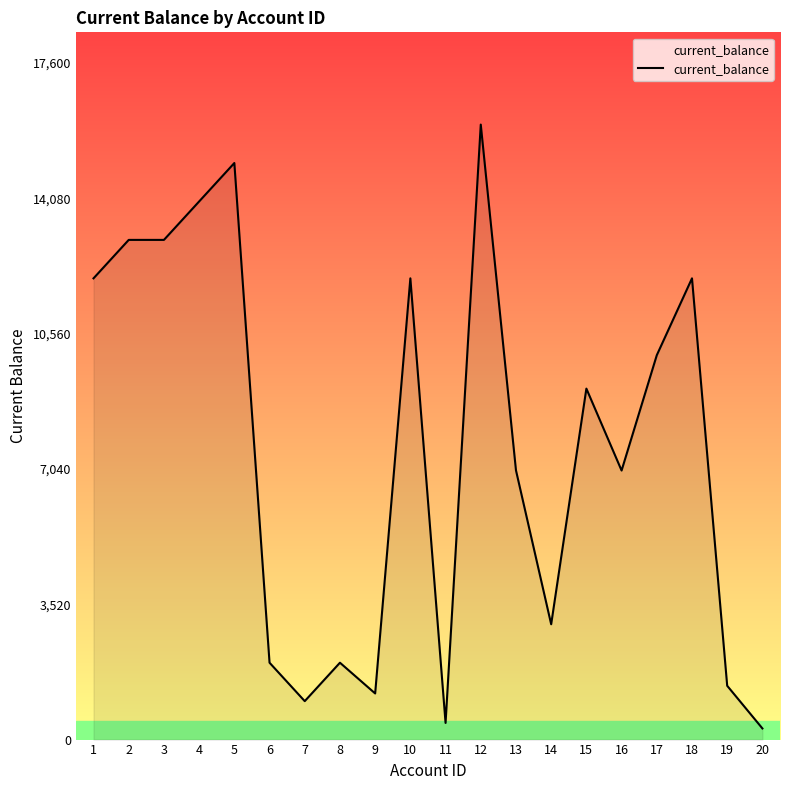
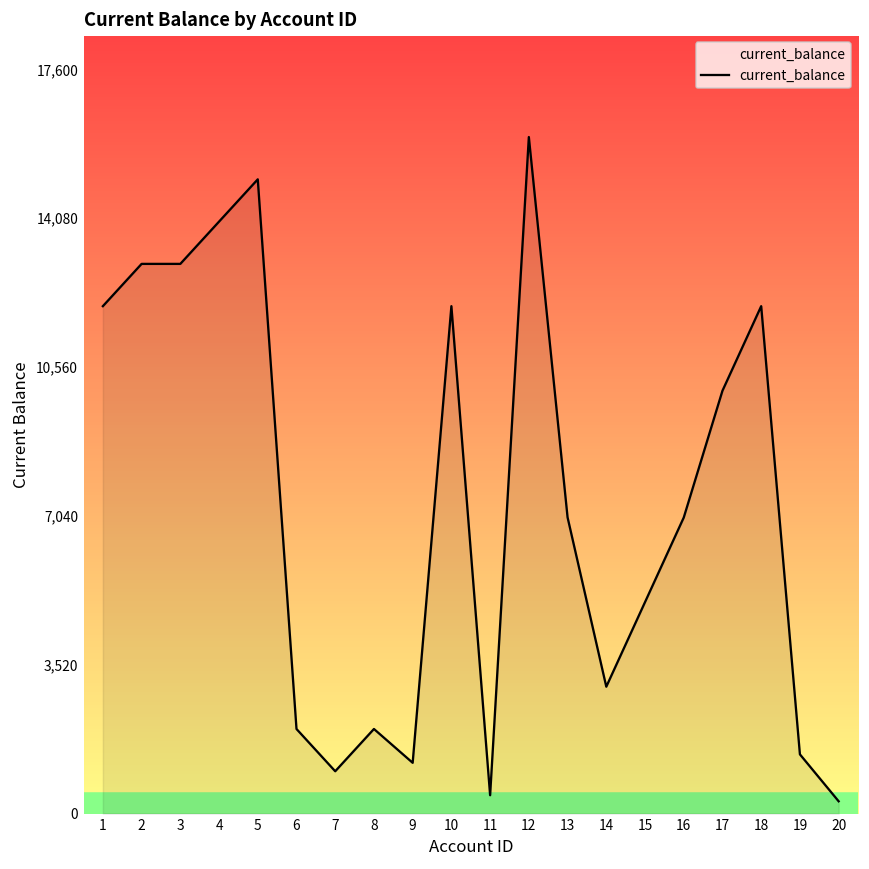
  {
    "1": "12,000",
    "2": "13,000",
    "3": "13,000",
    "4": "14,000",
    "5": "15,000",
    "6": "2,000",
    "7": "1,000",
    "8": "2,000",
    "9": "1,200",
    "10": "12,000",
    "12": "16,000",
    "13": "7,000",
    "14": "3,000",
-   "15": "9,100",
+   "15": "5,000",
    "16": "7,000",
    "17": "10,000",
    "18": "12,000",
    "19": "1,400"
  }
